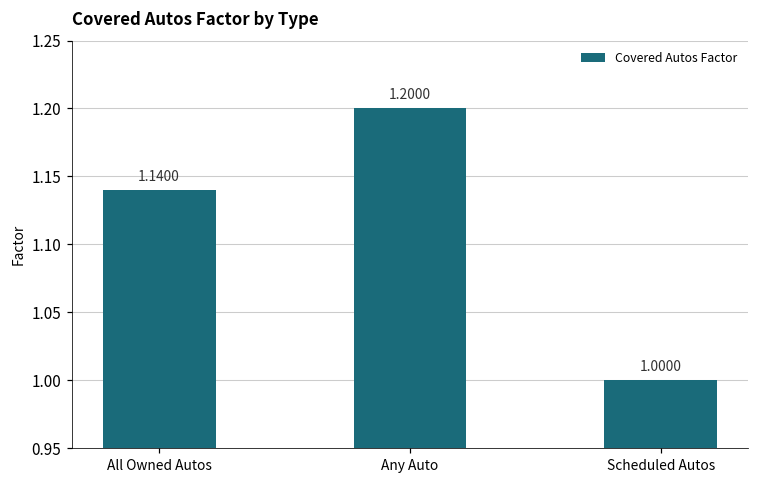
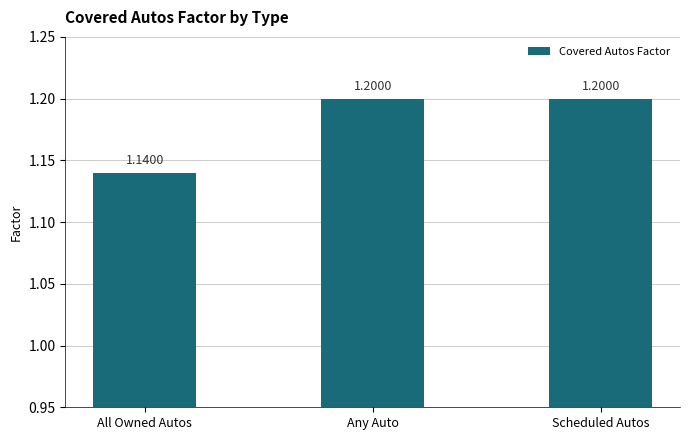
  {
    "All Owned Autos": 1.1400,
    "Any Auto": 1.2000,
-   "Scheduled Autos": 1.0000
+   "Scheduled Autos": 1.2000
  }
